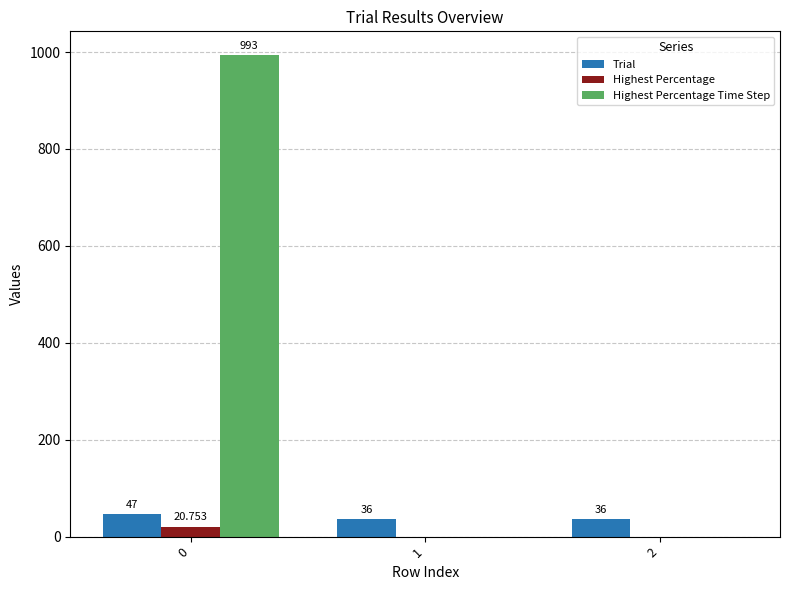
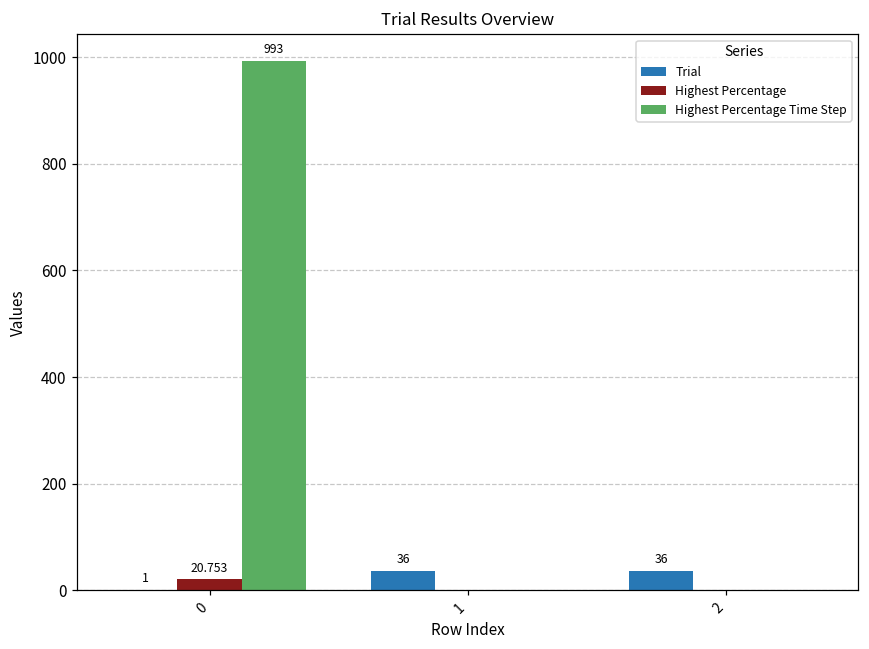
  {
    "Trial": {
-     "0": 47,
+     "0": 1,
      "1": 36,
      "2": 36
    },
    "Highest Percentage": {
      "0": 20.753
    },
    "Highest Percentage Time Step": {
      "0": 993
    }
  }
